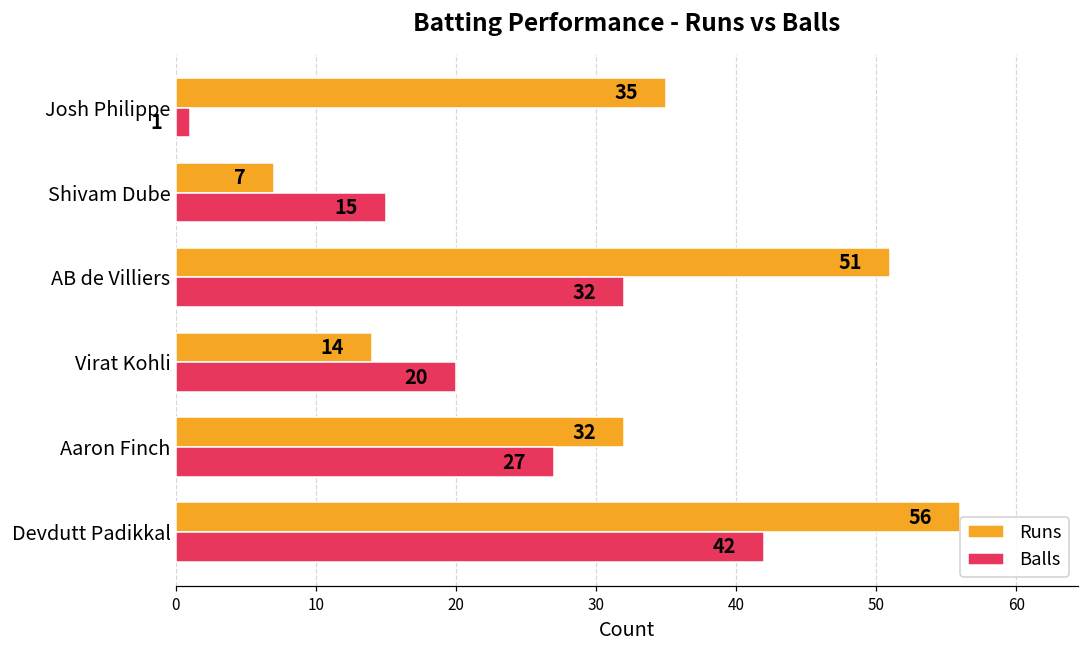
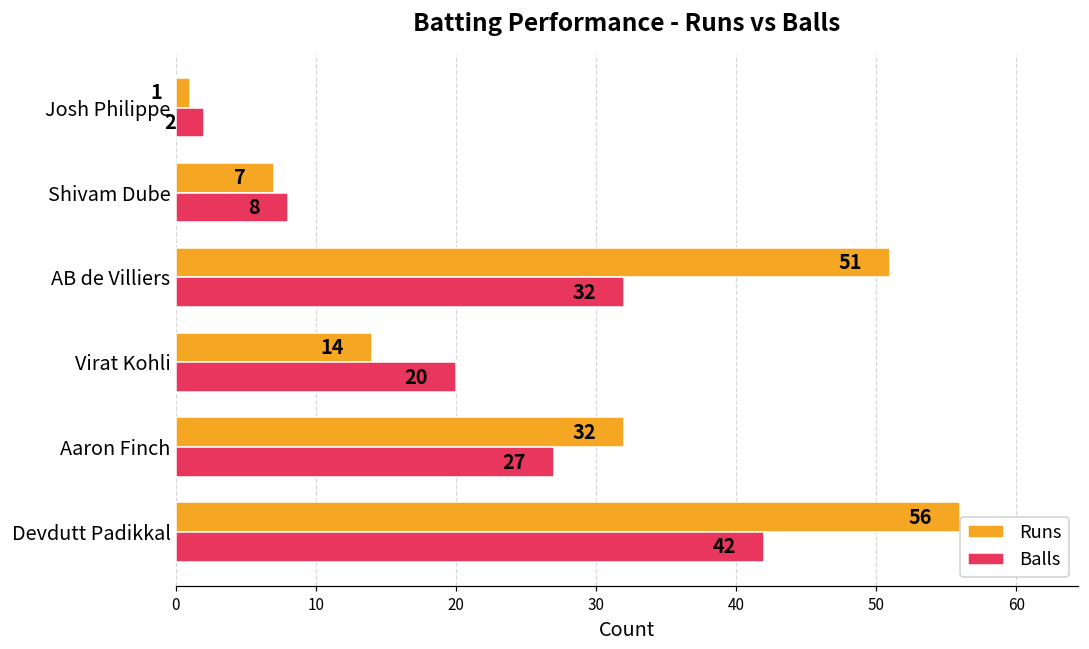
  {
    "Runs": {
-     "Josh Philippe": 35,
+     "Josh Philippe": 1,
      "Shivam Dube": 7,
      "AB de Villiers": 51,
      "Virat Kohli": 14,
      "Aaron Finch": 32
    },
    "Balls": {
-     "Josh Philippe": 1,
-     "Shivam Dube": 15,
+     "Josh Philippe": 2,
+     "Shivam Dube": 8,
      "AB de Villiers": 32,
      "Virat Kohli": 20,
      "Aaron Finch": 27,
      "Devdutt Padikkal": 42
    }
  }
